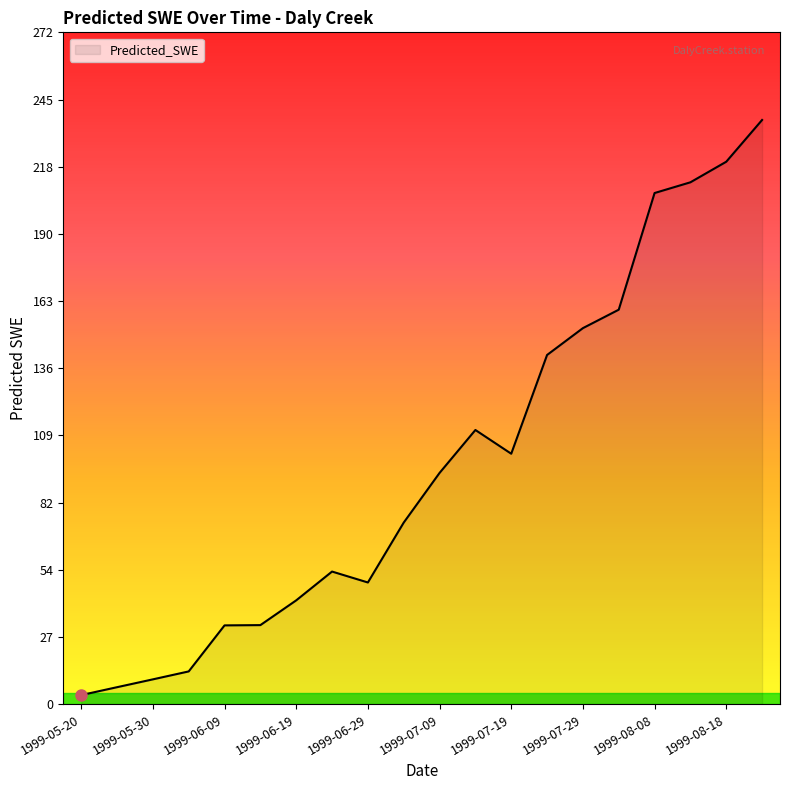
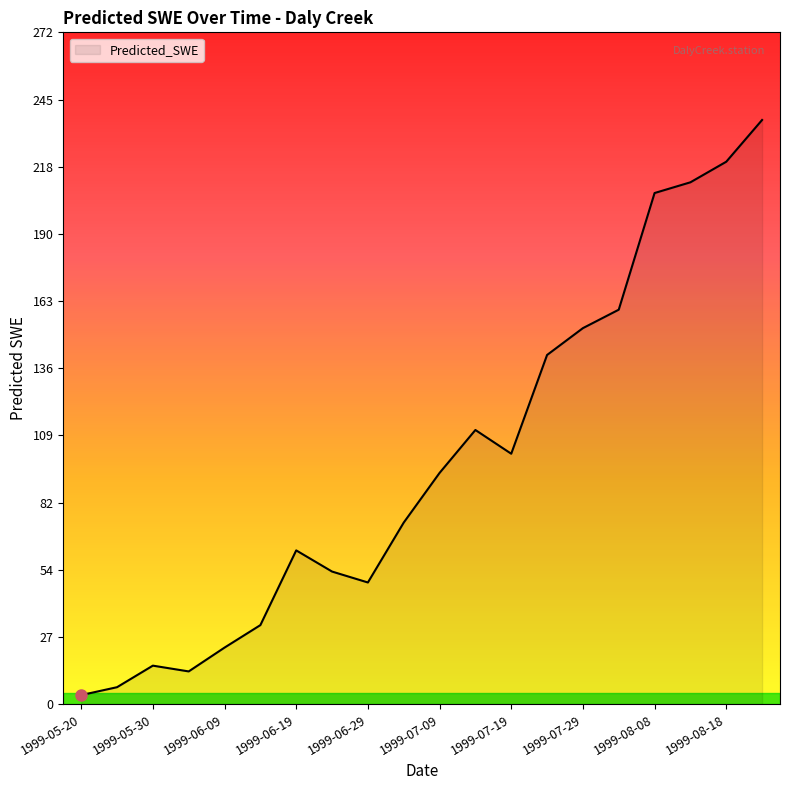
  {
    "Predicted_SWE": {
-     "1999-05-30": 10,
-     "1999-06-09": 32,
-     "1999-06-19": 42,
+     "1999-05-30": 16,
+     "1999-06-09": 23,
+     "1999-06-19": 62,
      "1999-06-29": 49,
      "1999-07-09": 94,
      "1999-07-19": 101,
      "1999-07-29": 152,
      "1999-08-08": 207,
      "1999-08-18": 220
    }
  }
